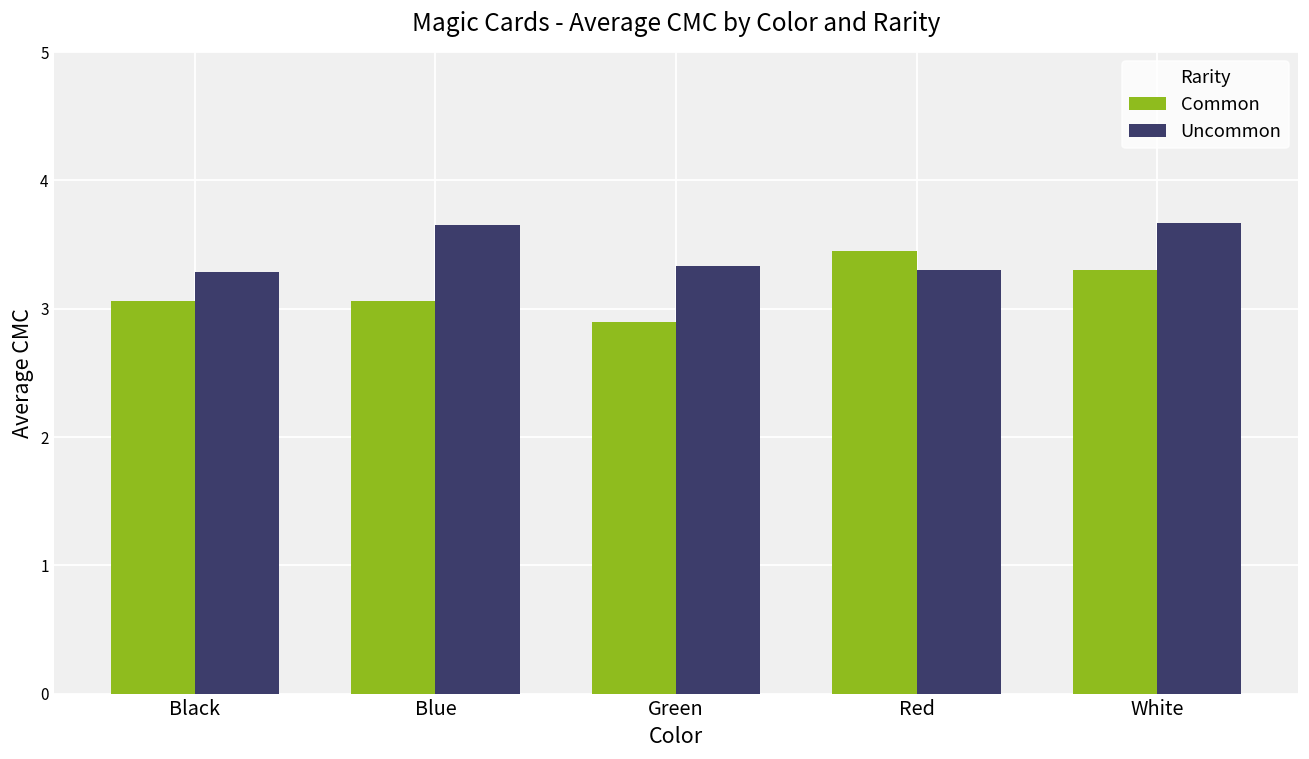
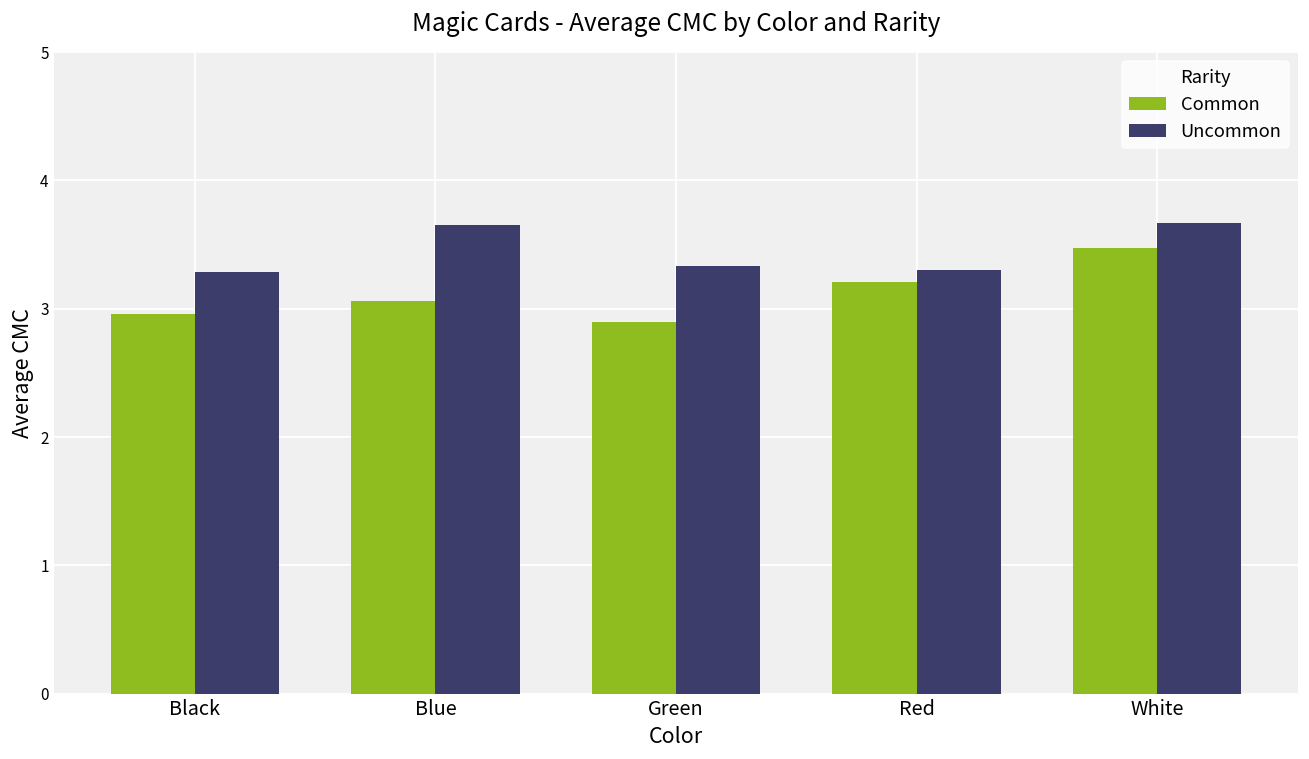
  {
    "Common": {
-     "Black": 3.06,
+     "Black": 2.96,
      "Blue": 3.06,
      "Green": 2.90,
-     "Red": 3.45,
-     "White": 3.30
+     "Red": 3.21,
+     "White": 3.47
    },
    "Uncommon": {
      "Black": 3.29,
      "Blue": 3.65,
      "Green": 3.33,
      "Red": 3.30,
      "White": 3.67
    }
  }
